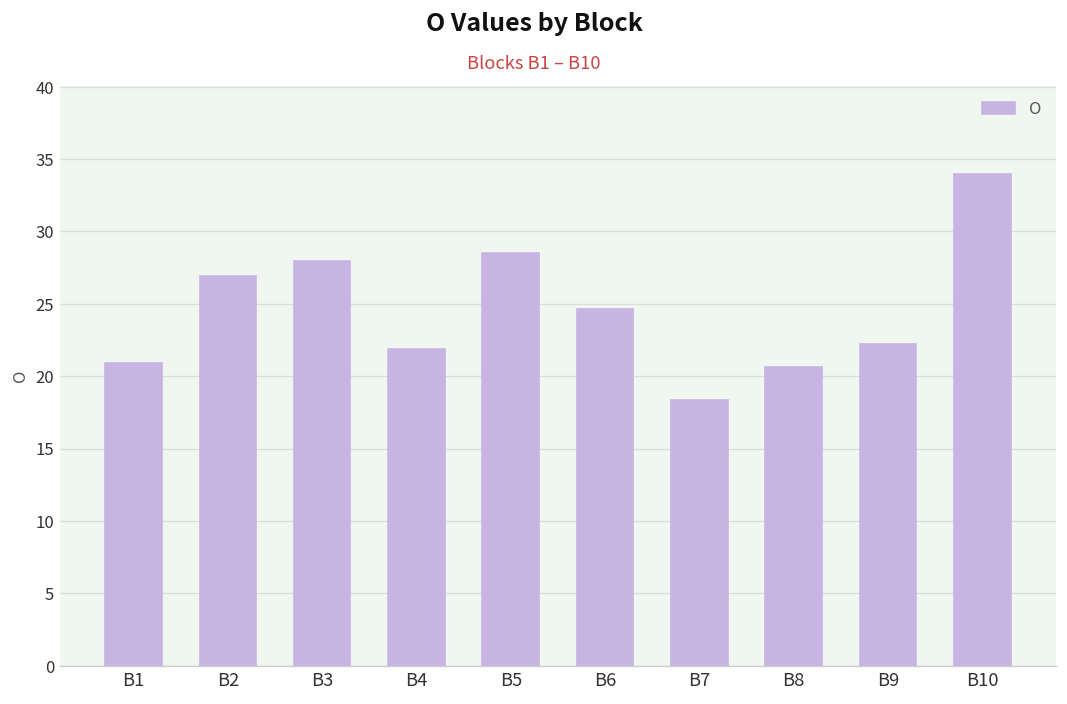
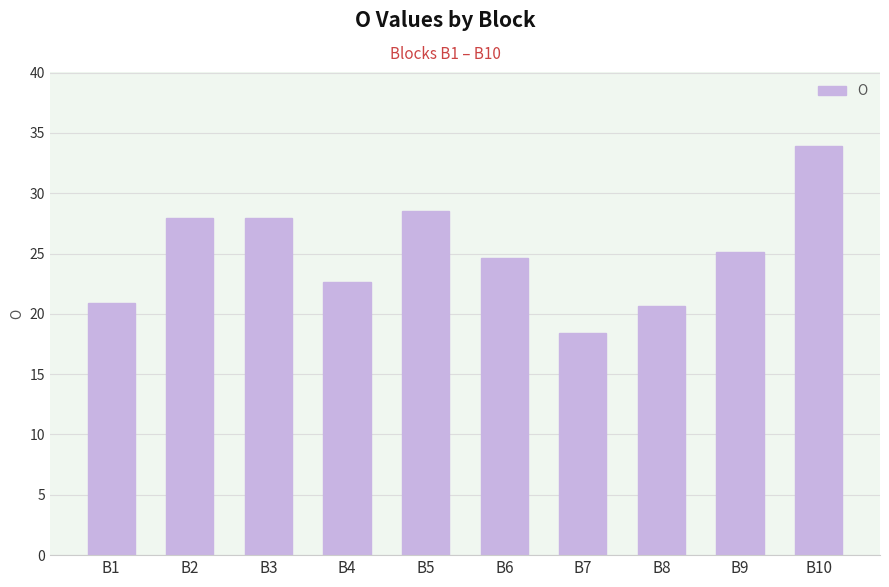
  {
    "B1": 20.9,
-   "B2": 26.9,
+   "B2": 27.9,
    "B3": 27.9,
-   "B4": 21.9,
+   "B4": 22.6,
    "B5": 28.5,
    "B6": 24.6,
    "B7": 18.4,
    "B8": 20.6,
-   "B9": 22.2,
+   "B9": 25.1,
    "B10": 33.9
  }
